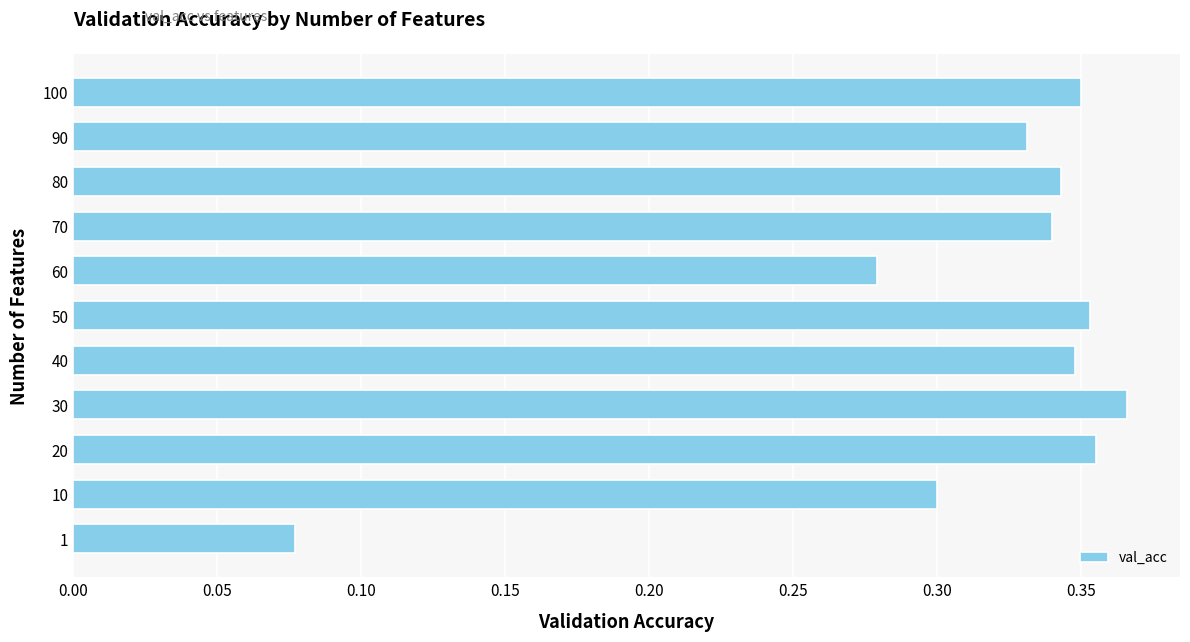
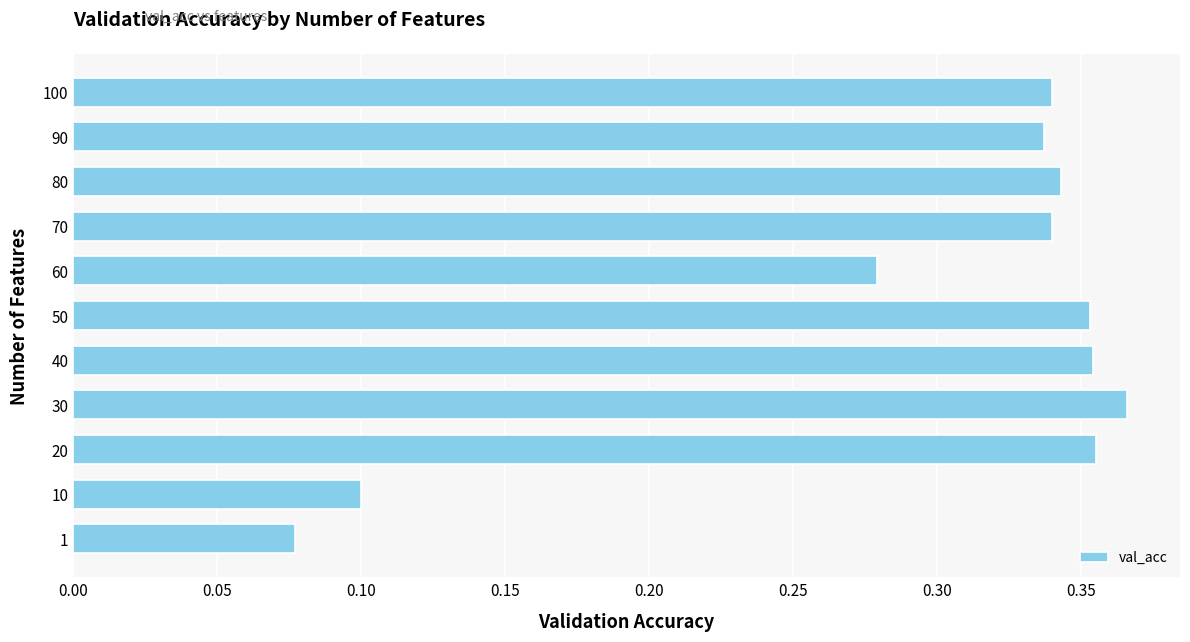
  {
-   "100": 0.35,
-   "90": 0.331,
+   "100": 0.34,
+   "90": 0.337,
    "80": 0.343,
    "70": 0.340,
    "60": 0.279,
    "50": 0.353,
-   "40": 0.348,
+   "40": 0.354,
    "30": 0.366,
    "20": 0.355,
-   "10": 0.3,
+   "10": 0.1,
    "1": 0.077
  }
